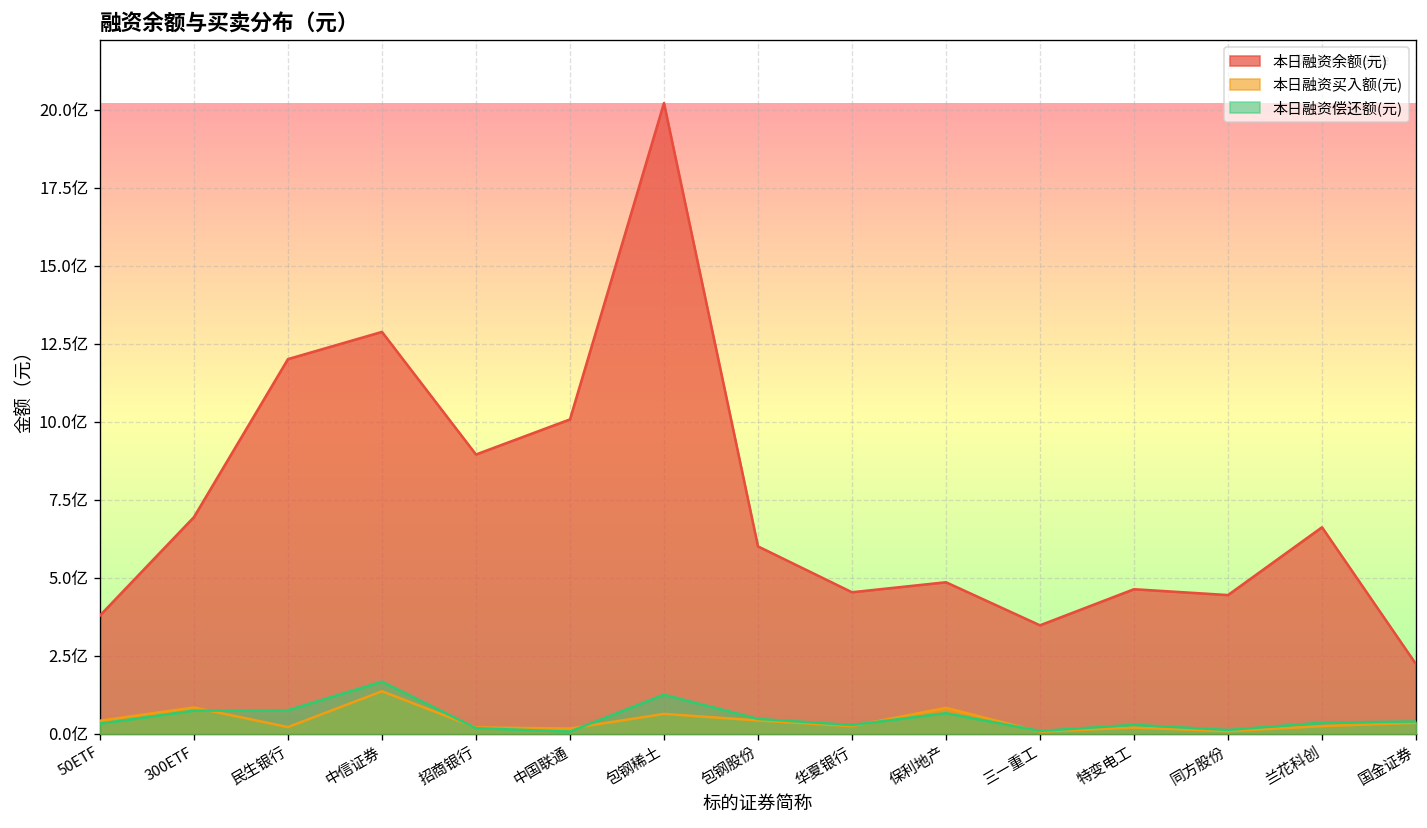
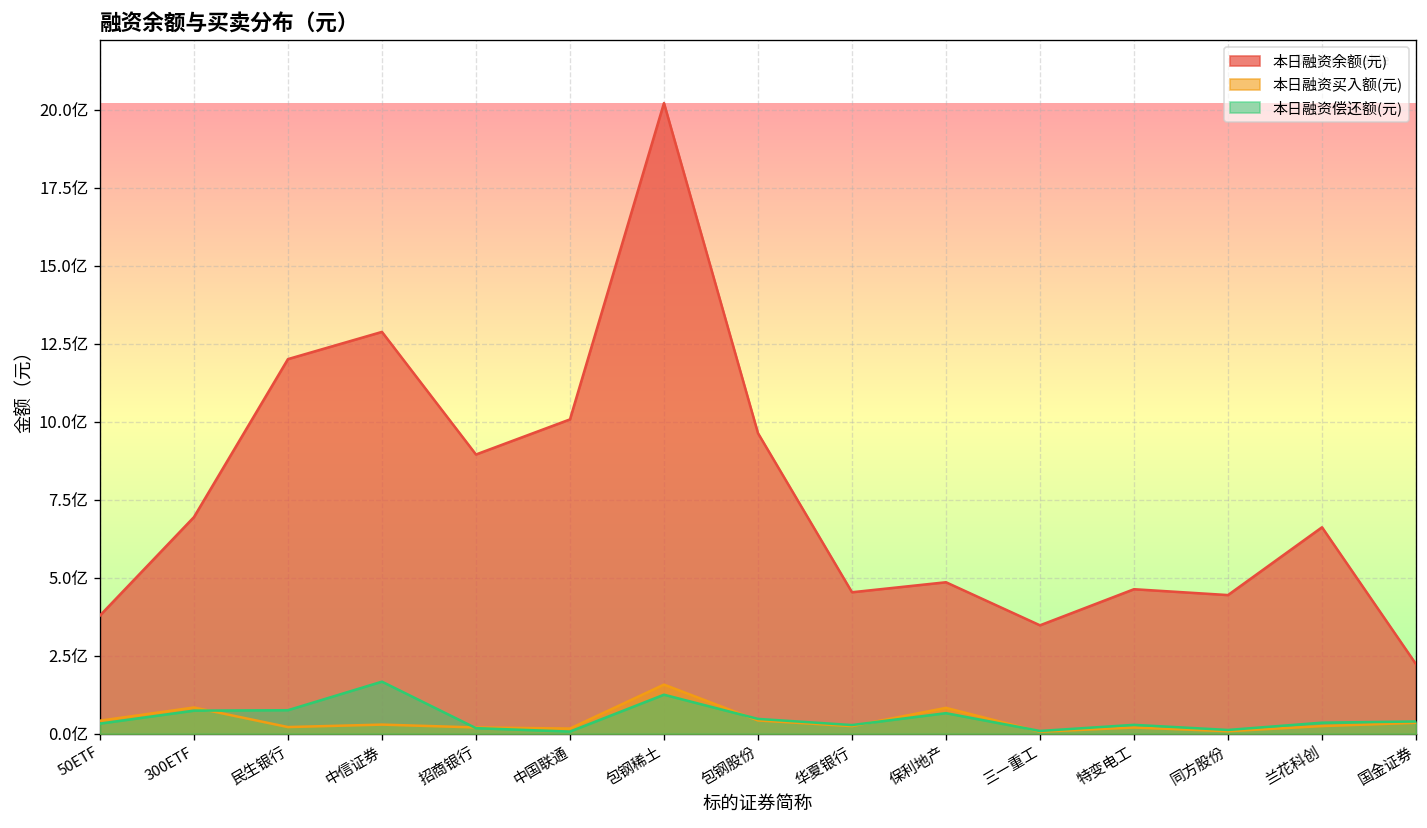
  {
    "本日融资余额(元)": {
      "50ETF": "3.8亿",
      "300ETF": "6.9亿",
      "民生银行": "12.0亿",
      "中信证券": "12.9亿",
      "招商银行": "9.0亿",
      "中国联通": "10.1亿",
      "包钢稀土": "20.2亿",
-     "包钢股份": "6.0亿",
+     "包钢股份": "9.6亿",
      "华夏银行": "4.5亿",
      "保利地产": "4.9亿",
      "三一重工": "3.5亿",
      "特变电工": "4.6亿",
      "同方股份": "4.4亿",
      "兰花科创": "6.6亿",
      "国金证券": "2.2亿"
    },
    "本日融资买入额(元)": {
      "300ETF": "0.8亿",
      "民生银行": "0.2亿",
-     "中信证券": "1.4亿",
-     "包钢稀土": "0.6亿",
+     "中信证券": "0.3亿",
+     "包钢稀土": "1.6亿",
      "保利地产": "0.8亿",
      "兰花科创": "0.2亿"
    },
    "本日融资偿还额(元)": {
      "300ETF": "0.7亿",
      "民生银行": "0.8亿",
      "中信证券": "1.7亿",
      "包钢稀土": "1.3亿",
      "保利地产": "0.7亿",
      "兰花科创": "0.4亿"
    }
  }
